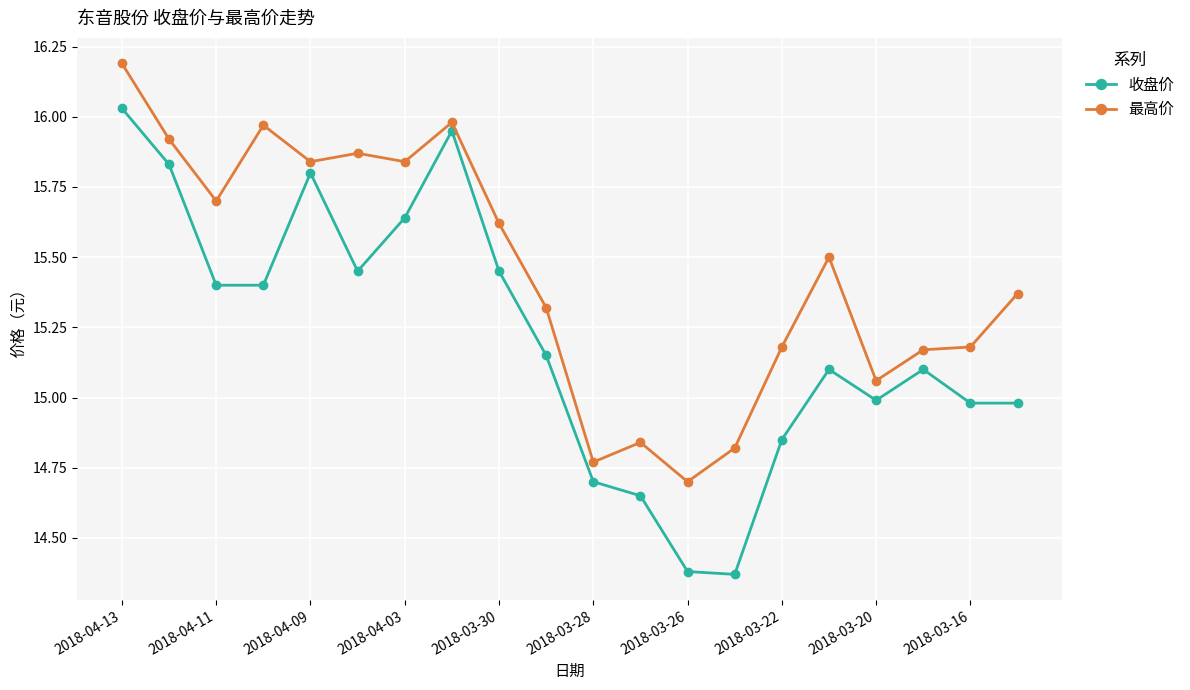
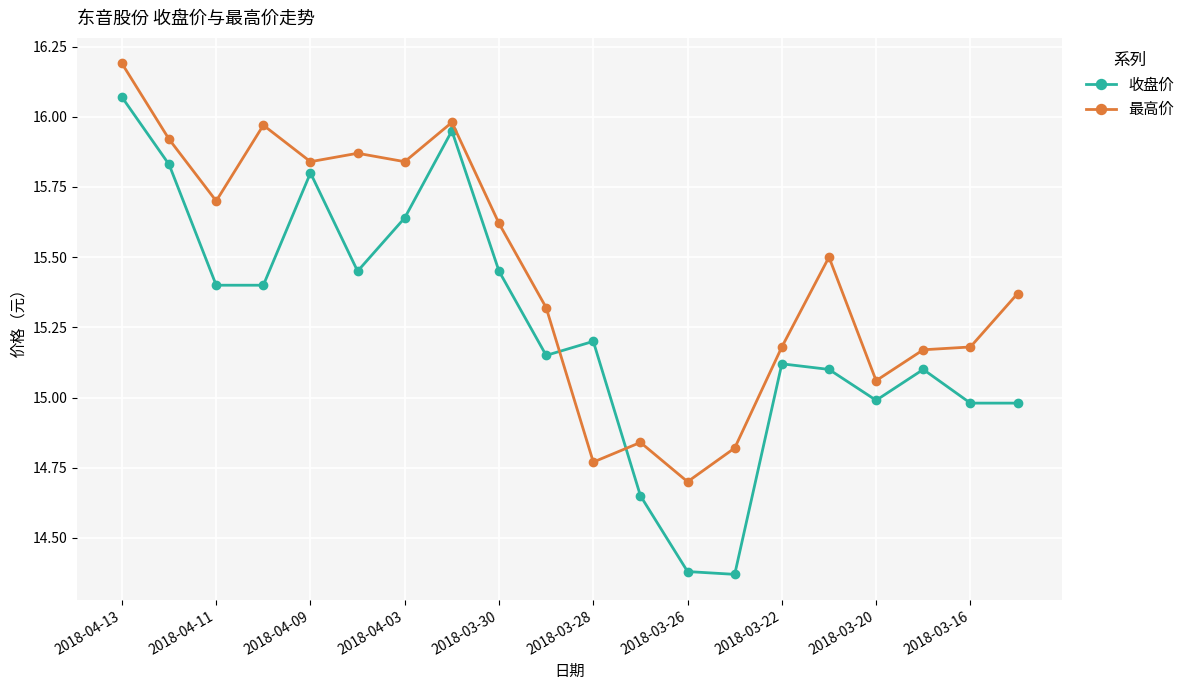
  {
    "收盘价": {
-     "2018-04-13": 16.03,
+     "2018-04-13": 16.07,
      "2018-04-11": 15.40,
      "2018-04-09": 15.80,
      "2018-04-03": 15.64,
      "2018-03-30": 15.45,
-     "2018-03-28": 14.7,
+     "2018-03-28": 15.2,
      "2018-03-26": 14.38,
-     "2018-03-22": 14.85,
+     "2018-03-22": 15.12,
      "2018-03-20": 14.99,
      "2018-03-16": 14.98
    },
    "最高价": {
      "2018-04-13": 16.19,
      "2018-04-11": 15.70,
      "2018-04-09": 15.84,
      "2018-04-03": 15.84,
      "2018-03-30": 15.62,
      "2018-03-28": 14.77,
      "2018-03-26": 14.70,
      "2018-03-22": 15.18,
      "2018-03-20": 15.06,
      "2018-03-16": 15.18
    }
  }
